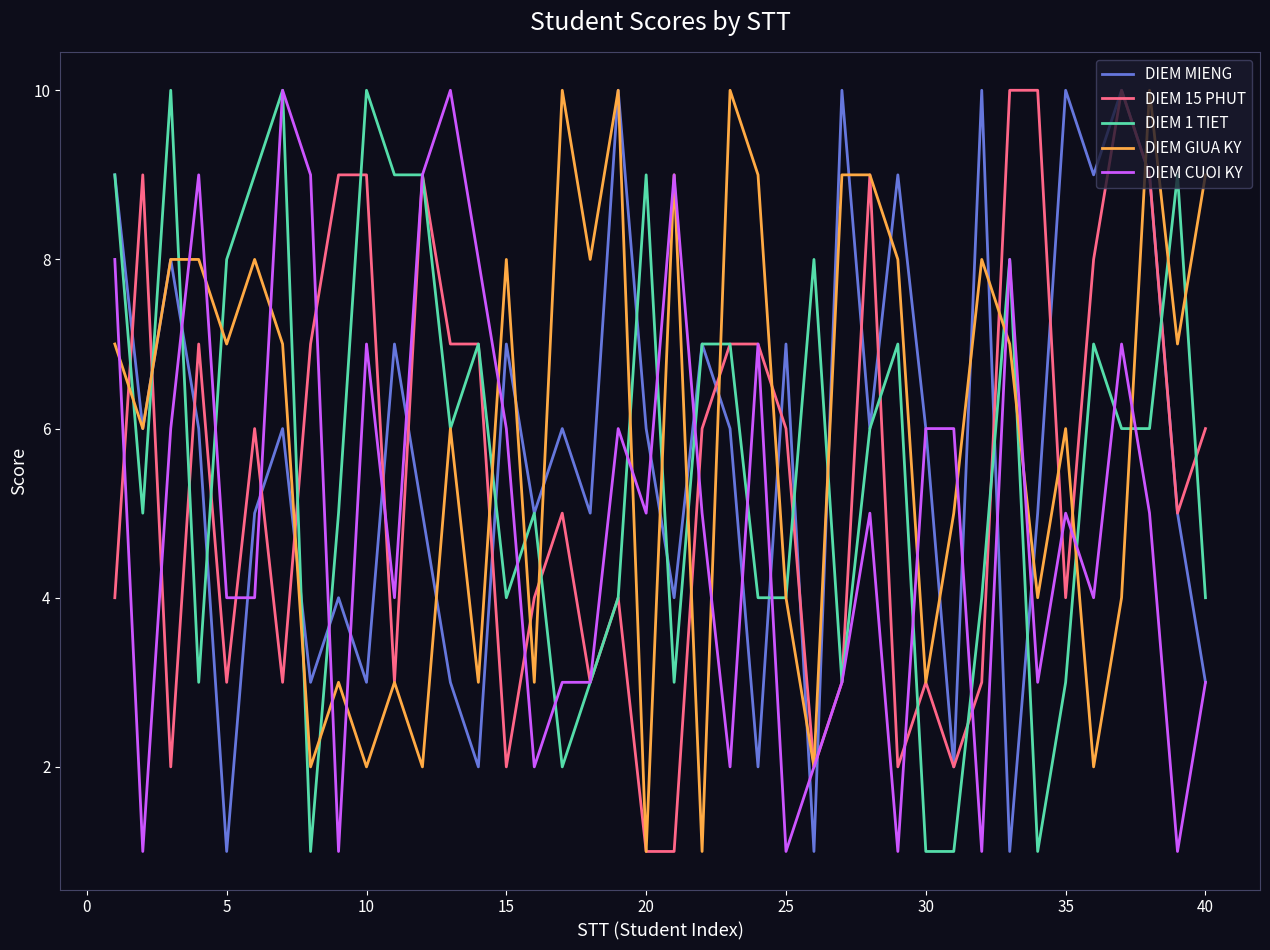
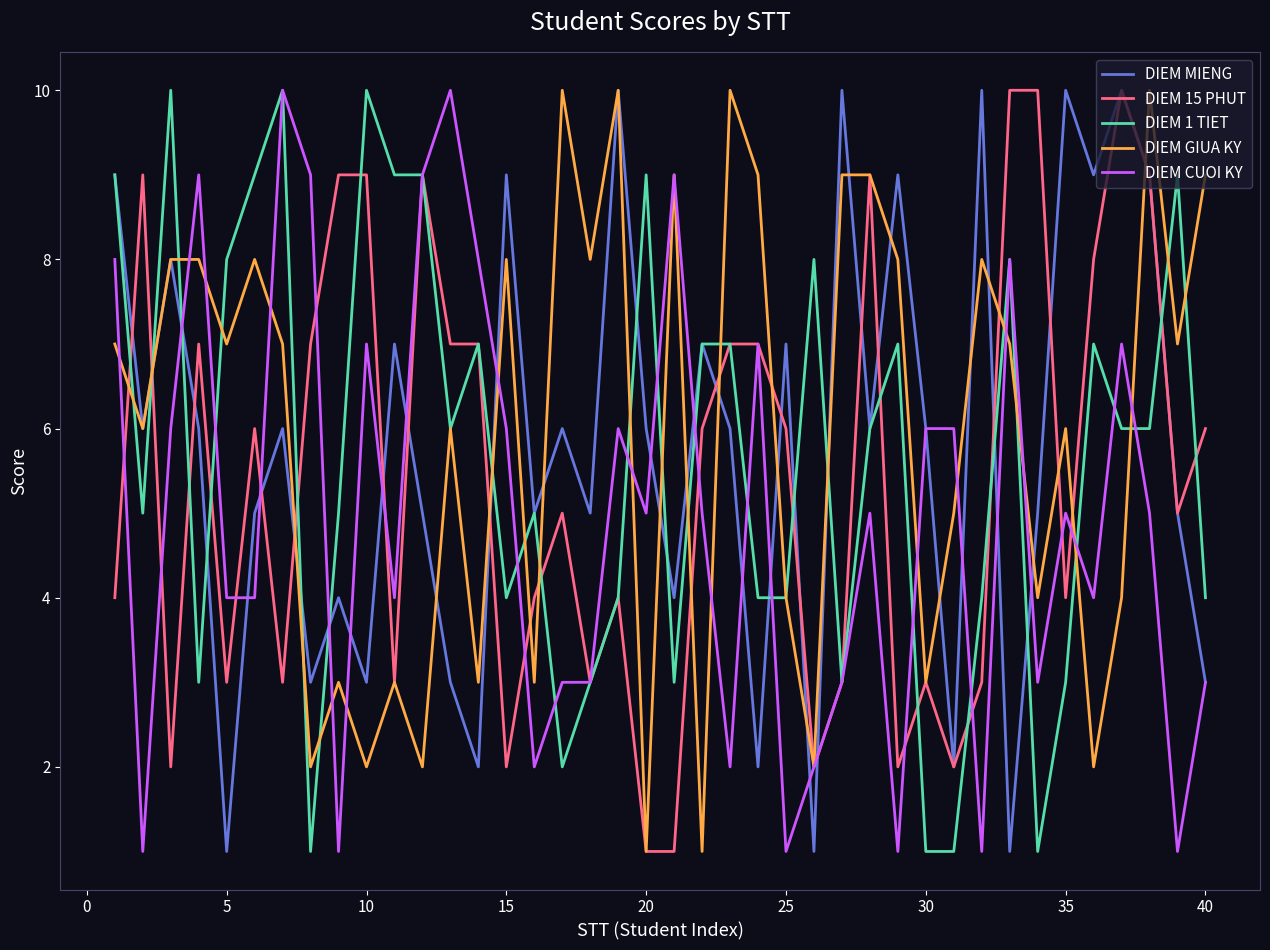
  {
    "DIEM MIENG": {
      "5": 1,
      "10": 3,
-     "15": 7,
+     "15": 9,
      "20": 6,
      "25": 7,
      "35": 10
    },
    "DIEM 15 PHUT": {
      "5": 3,
      "10": 9,
      "15": 2,
      "25": 6,
      "35": 4,
      "40": 6
    },
    "DIEM 1 TIET": {
      "5": 8,
      "10": 10,
      "15": 4,
      "20": 9,
      "30": 1,
      "35": 3,
      "40": 4
    },
    "DIEM GIUA KY": {
      "5": 7,
      "10": 2,
      "15": 8,
      "35": 6
    },
    "DIEM CUOI KY": {
      "5": 4,
      "10": 7,
      "15": 6,
      "20": 5,
      "25": 1,
      "35": 5
    }
  }
